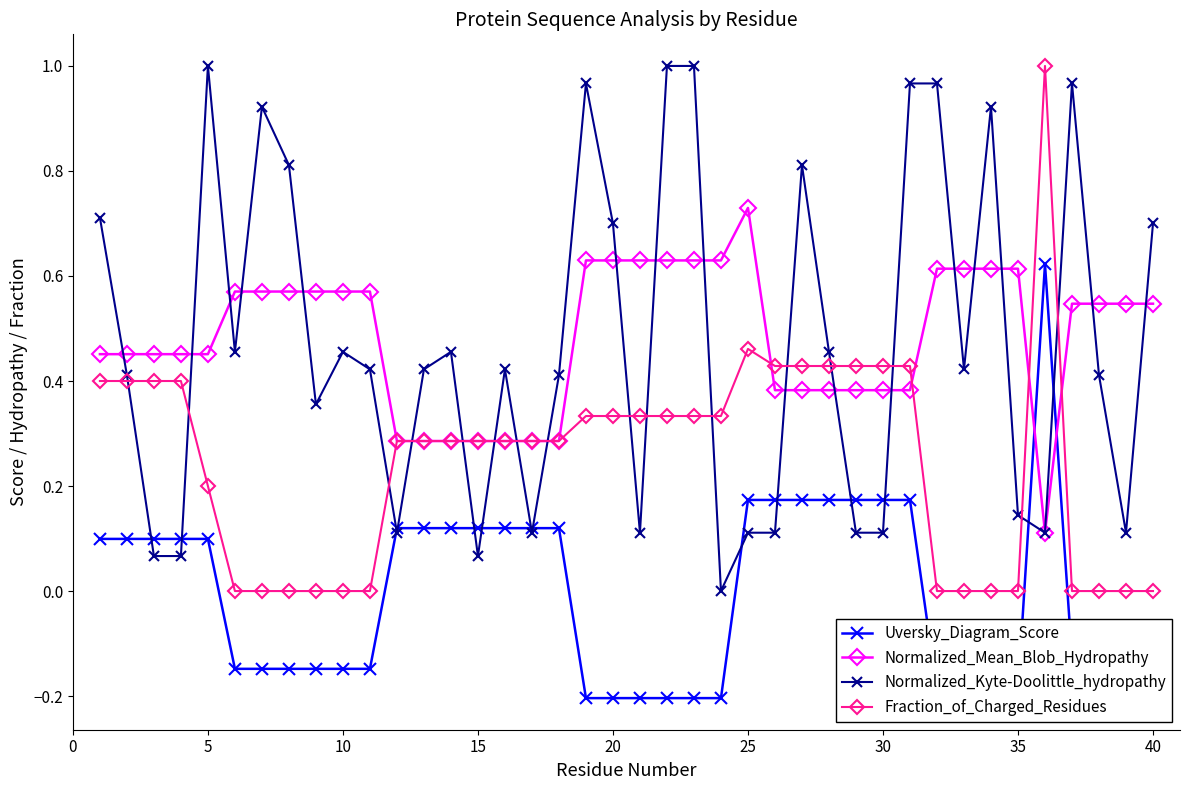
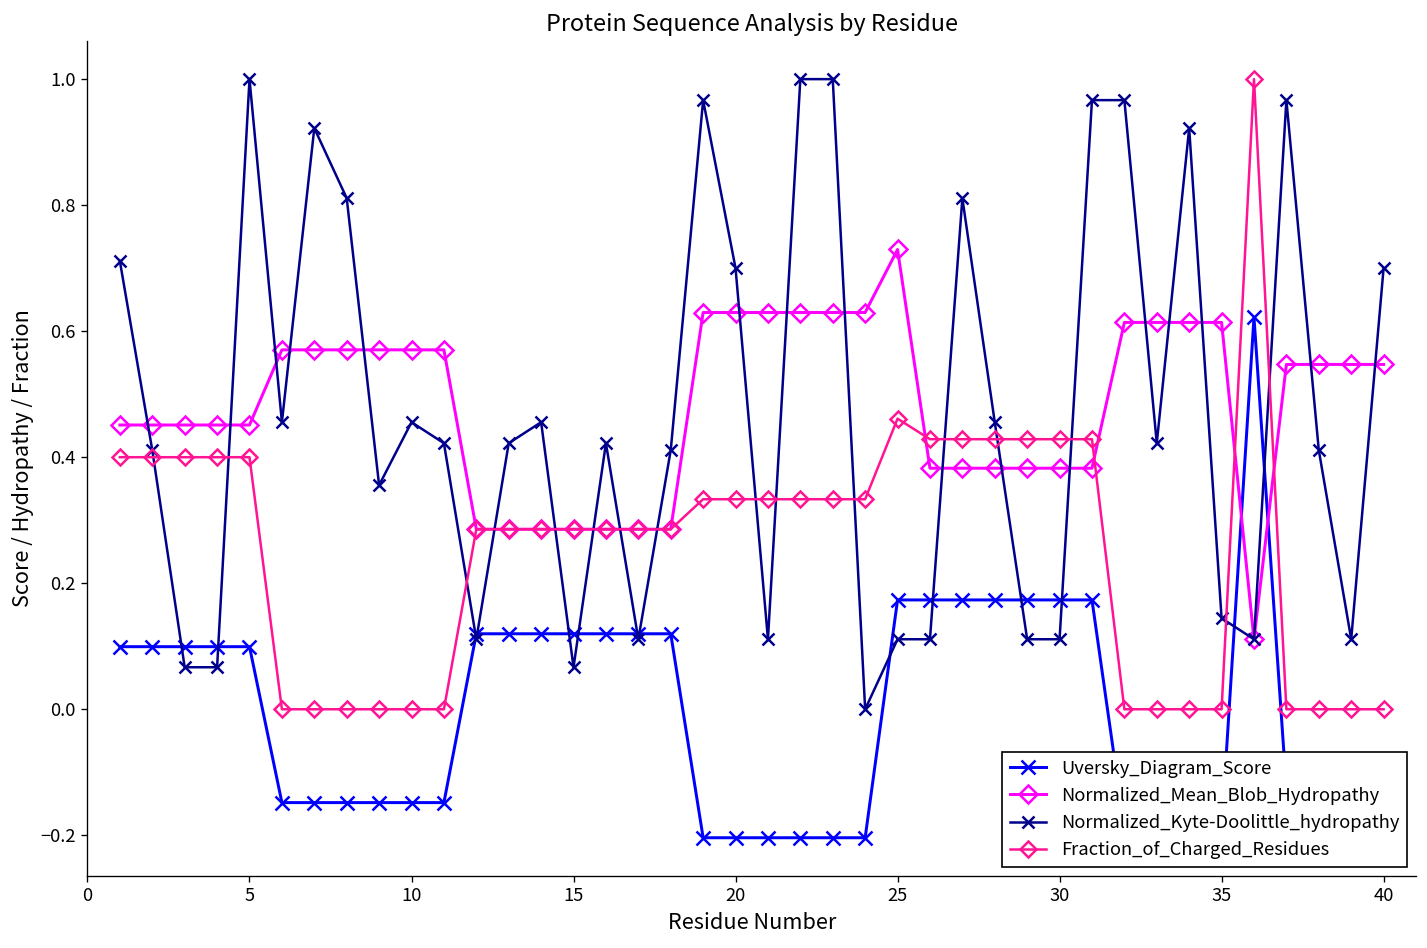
  {
    "Uversky_Diagram_Score": {
      "5": 0.1,
      "10": -0.15,
      "15": 0.12,
      "20": -0.2,
      "25": 0.17,
      "30": 0.17
    },
    "Normalized_Mean_Blob_Hydropathy": {
      "5": 0.45,
      "10": 0.57,
      "20": 0.63,
      "25": 0.73,
      "30": 0.38,
      "35": 0.61,
      "40": 0.55
    },
    "Normalized_Kyte-Doolittle_hydropathy": {
      "5": 1.0,
      "10": 0.46,
      "15": 0.07,
      "20": 0.7,
      "25": 0.11,
      "30": 0.11,
      "35": 0.14,
      "40": 0.7
    },
    "Fraction_of_Charged_Residues": {
-     "5": 0.2,
+     "5": 0.4,
      "10": 0.0,
      "20": 0.33,
      "25": 0.46,
      "30": 0.43,
      "35": 0.0,
      "40": 0.0
    }
  }
